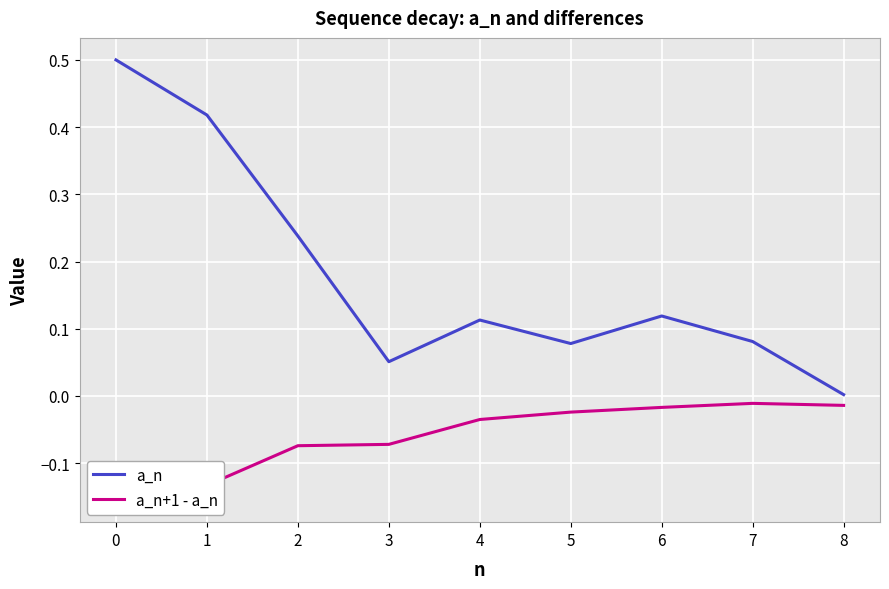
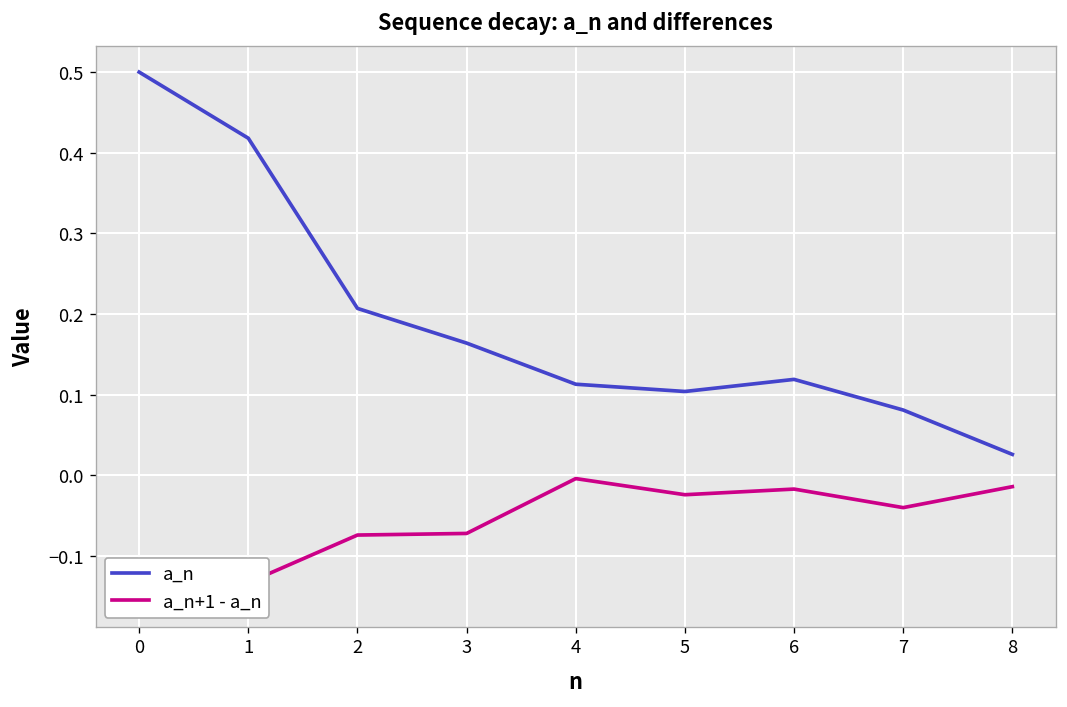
  {
    "a_n": {
      "0": 0.50,
      "1": 0.42,
-     "2": 0.24,
-     "3": 0.05,
+     "2": 0.21,
+     "3": 0.16,
      "4": 0.11,
-     "5": 0.08,
+     "5": 0.10,
      "6": 0.12,
      "7": 0.08,
-     "8": 0.00
+     "8": 0.03
    },
    "a_n+1 - a_n": {
      "2": -0.07,
      "3": -0.07,
-     "4": -0.04,
+     "4": 0.00,
      "5": -0.02,
      "6": -0.02,
-     "7": -0.01,
+     "7": -0.04,
      "8": -0.01
    }
  }
